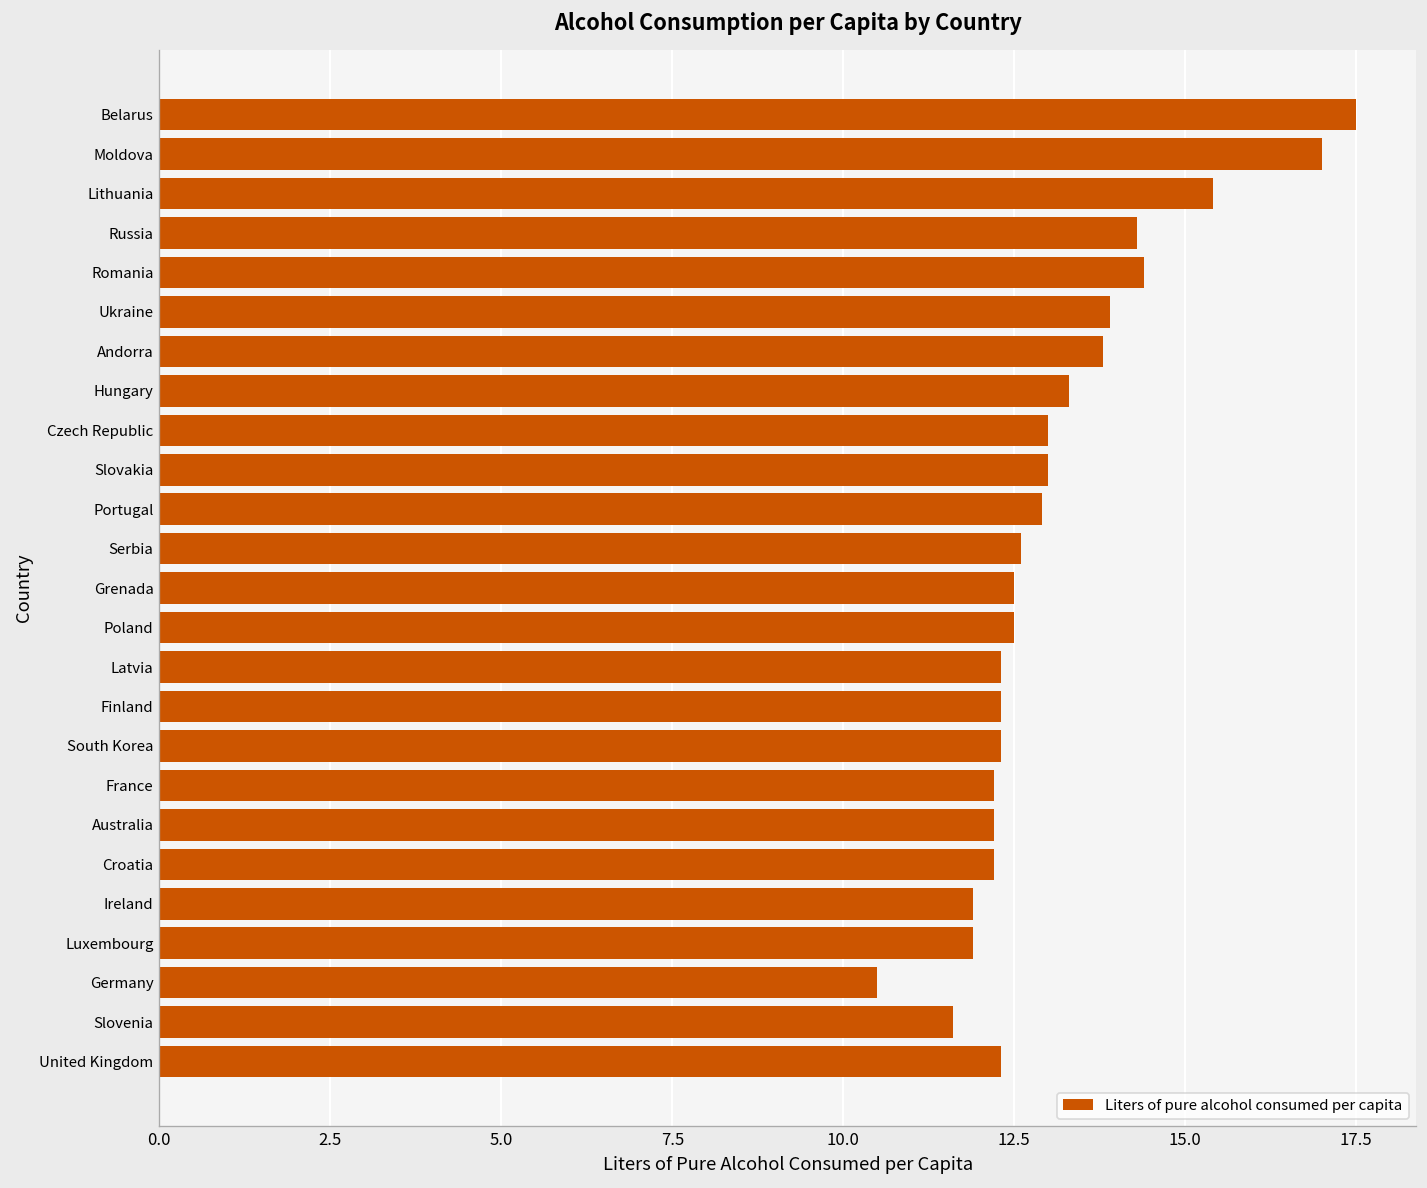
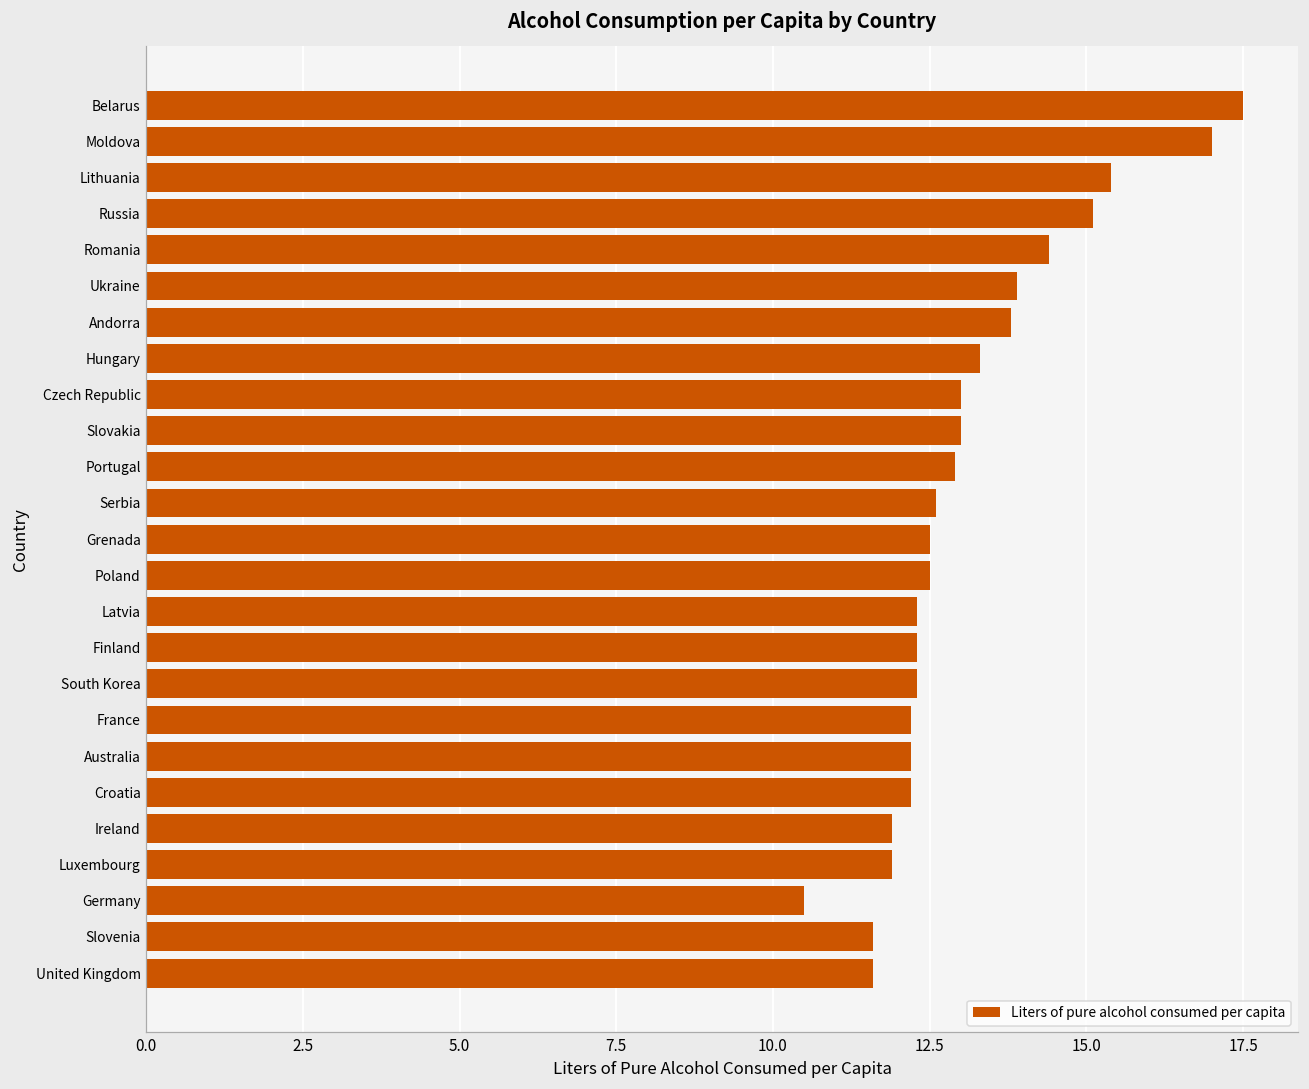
  {
    "Belarus": 17.5,
    "Moldova": 17.0,
    "Lithuania": 15.4,
-   "Russia": 14.3,
+   "Russia": 15.1,
    "Romania": 14.4,
    "Ukraine": 13.9,
    "Andorra": 13.8,
    "Hungary": 13.3,
    "Czech Republic": 13.0,
    "Slovakia": 13.0,
    "Portugal": 12.9,
    "Serbia": 12.6,
    "Grenada": 12.5,
    "Poland": 12.5,
    "Latvia": 12.3,
    "Finland": 12.3,
    "South Korea": 12.3,
    "France": 12.2,
    "Australia": 12.2,
    "Croatia": 12.2,
    "Ireland": 11.9,
    "Luxembourg": 11.9,
    "Germany": 10.5,
    "Slovenia": 11.6,
-   "United Kingdom": 12.3
+   "United Kingdom": 11.6
  }
